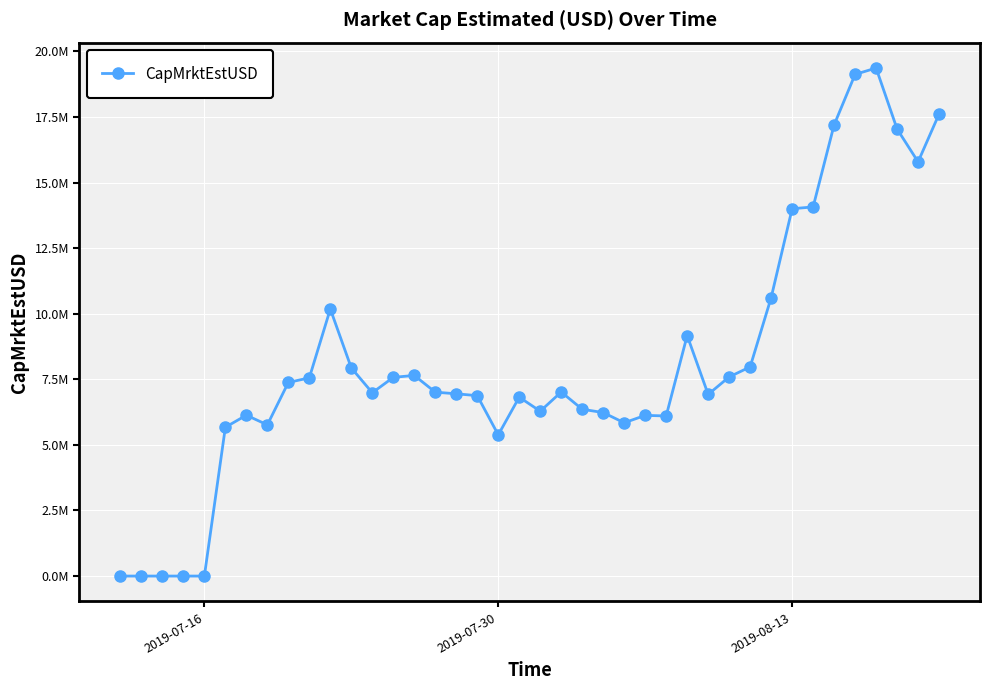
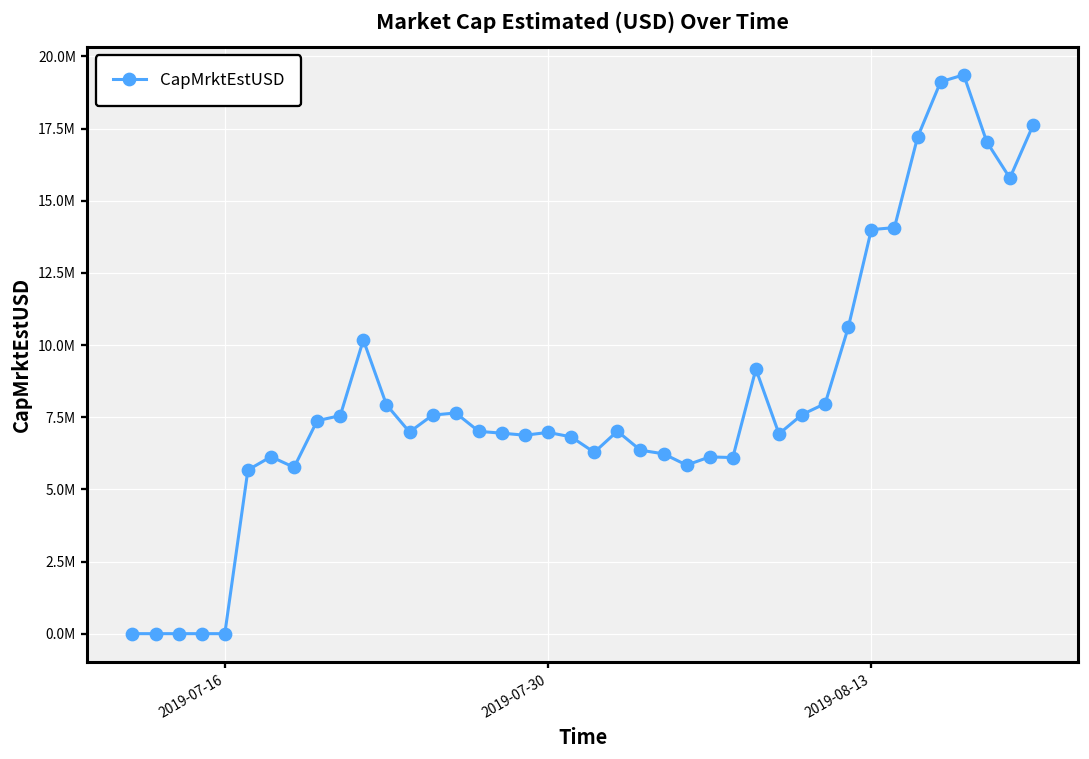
  {
    "2019-07-16": 0,
-   "2019-07-30": 5400000,
+   "2019-07-30": 7000000,
    "2019-08-13": 14000000
  }
